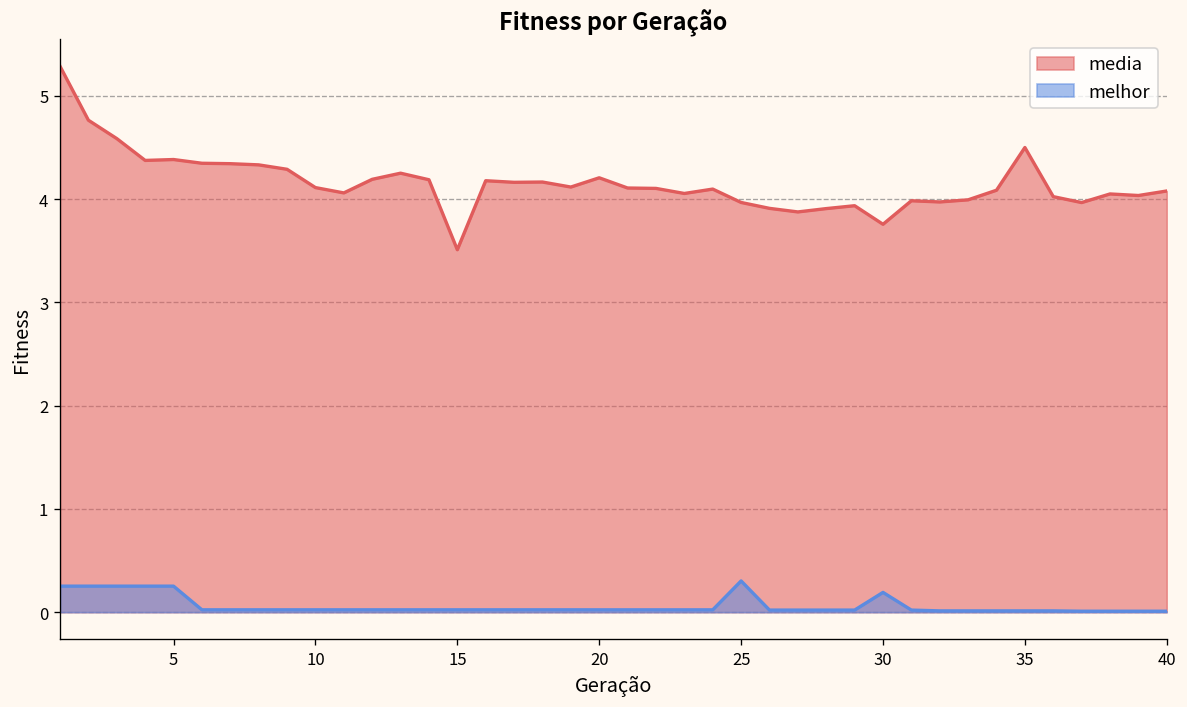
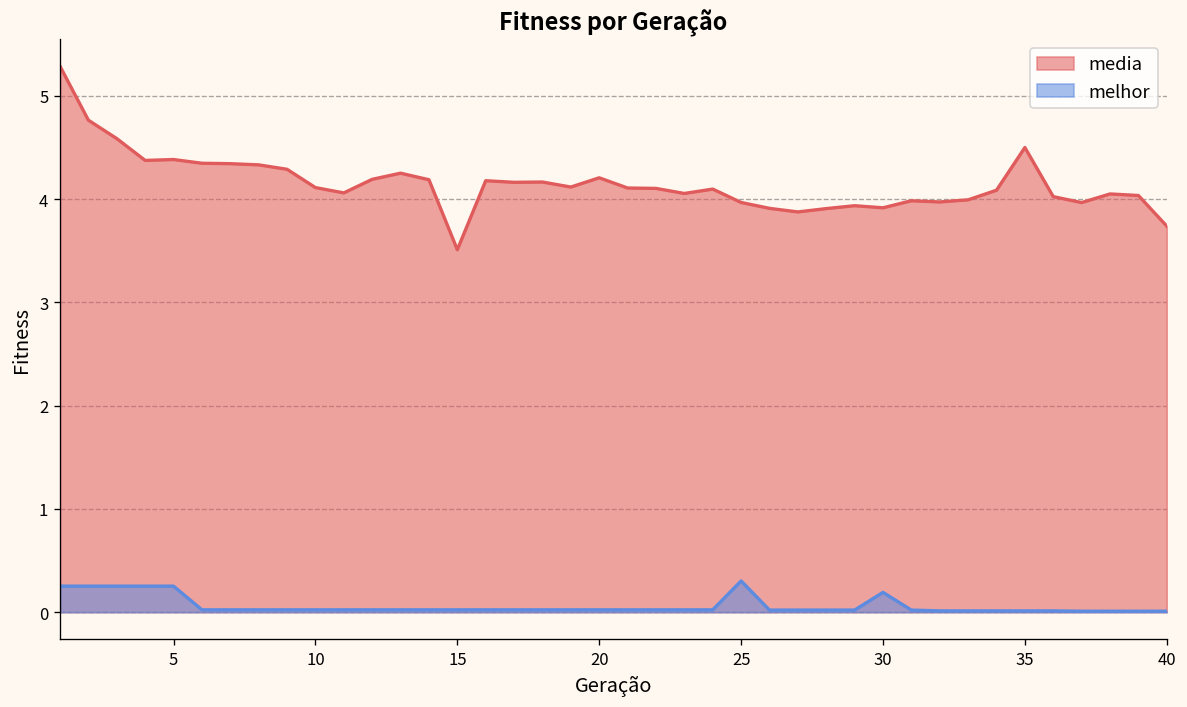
  {
    "media": {
      "5": 4.4,
      "10": 4.1,
      "15": 3.5,
      "20": 4.2,
      "25": 4.0,
-     "30": 3.8,
+     "30": 3.9,
      "35": 4.5,
-     "40": 4.1
+     "40": 3.7
    },
    "melhor": {
      "5": 0.3,
      "10": 0.0,
      "15": 0.0,
      "20": 0.0,
      "25": 0.3,
      "30": 0.2,
      "35": 0.0,
      "40": 0.0
    }
  }
